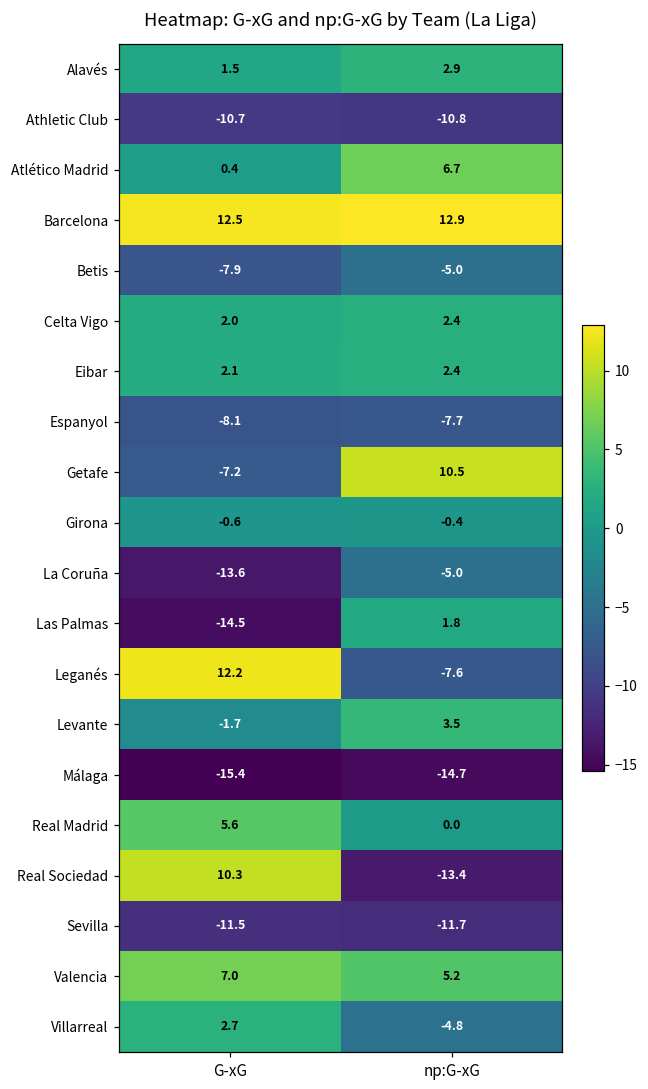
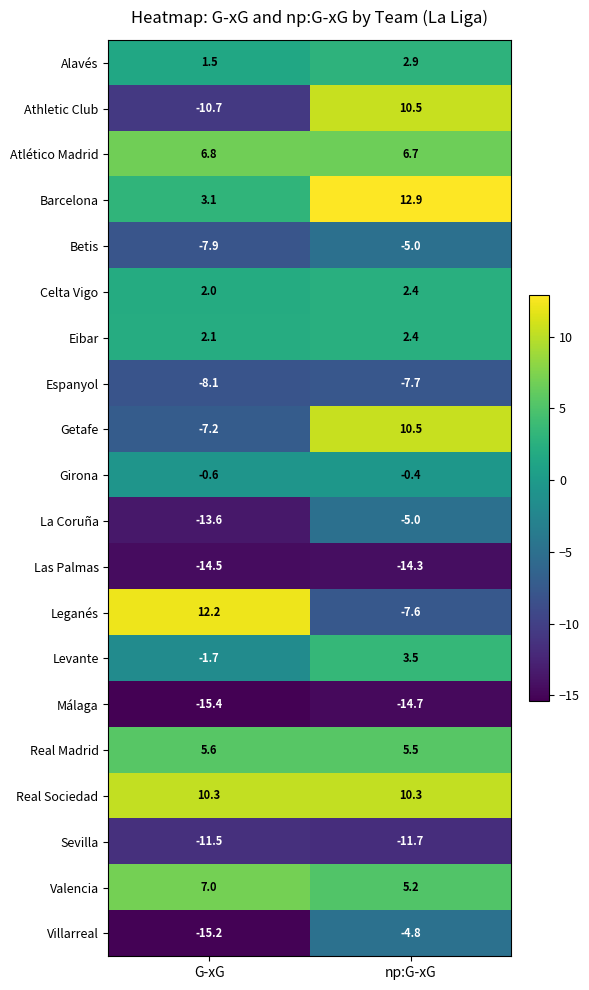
  {
    "Alavés": {
      "G-xG": 1.5,
      "np:G-xG": 2.9
    },
    "Athletic Club": {
      "G-xG": -10.7,
-     "np:G-xG": -10.8
+     "np:G-xG": 10.5
    },
    "Atlético Madrid": {
-     "G-xG": 0.4,
+     "G-xG": 6.8,
      "np:G-xG": 6.7
    },
    "Barcelona": {
-     "G-xG": 12.5,
+     "G-xG": 3.1,
      "np:G-xG": 12.9
    },
    "Betis": {
      "G-xG": -7.9,
      "np:G-xG": -5.0
    },
    "Celta Vigo": {
      "G-xG": 2.0,
      "np:G-xG": 2.4
    },
    "Eibar": {
      "G-xG": 2.1,
      "np:G-xG": 2.4
    },
    "Espanyol": {
      "G-xG": -8.1,
      "np:G-xG": -7.7
    },
    "Getafe": {
      "G-xG": -7.2,
      "np:G-xG": 10.5
    },
    "Girona": {
      "G-xG": -0.6,
      "np:G-xG": -0.4
    },
    "La Coruña": {
      "G-xG": -13.6,
      "np:G-xG": -5.0
    },
    "Las Palmas": {
      "G-xG": -14.5,
-     "np:G-xG": 1.8
+     "np:G-xG": -14.3
    },
    "Leganés": {
      "G-xG": 12.2,
      "np:G-xG": -7.6
    },
    "Levante": {
      "G-xG": -1.7,
      "np:G-xG": 3.5
    },
    "Málaga": {
      "G-xG": -15.4,
      "np:G-xG": -14.7
    },
    "Real Madrid": {
      "G-xG": 5.6,
-     "np:G-xG": 0.0
+     "np:G-xG": 5.5
    },
    "Real Sociedad": {
      "G-xG": 10.3,
-     "np:G-xG": -13.4
+     "np:G-xG": 10.3
    },
    "Sevilla": {
      "G-xG": -11.5,
      "np:G-xG": -11.7
    },
    "Valencia": {
      "G-xG": 7.0,
      "np:G-xG": 5.2
    },
    "Villarreal": {
-     "G-xG": 2.7,
+     "G-xG": -15.2,
      "np:G-xG": -4.8
    }
  }
